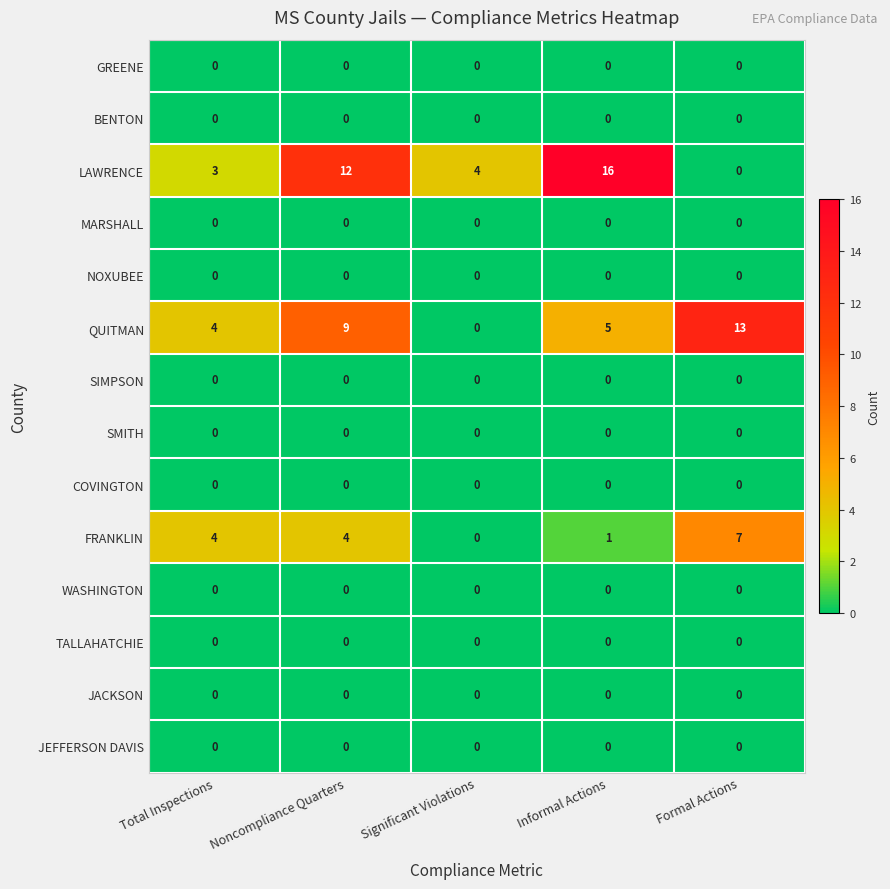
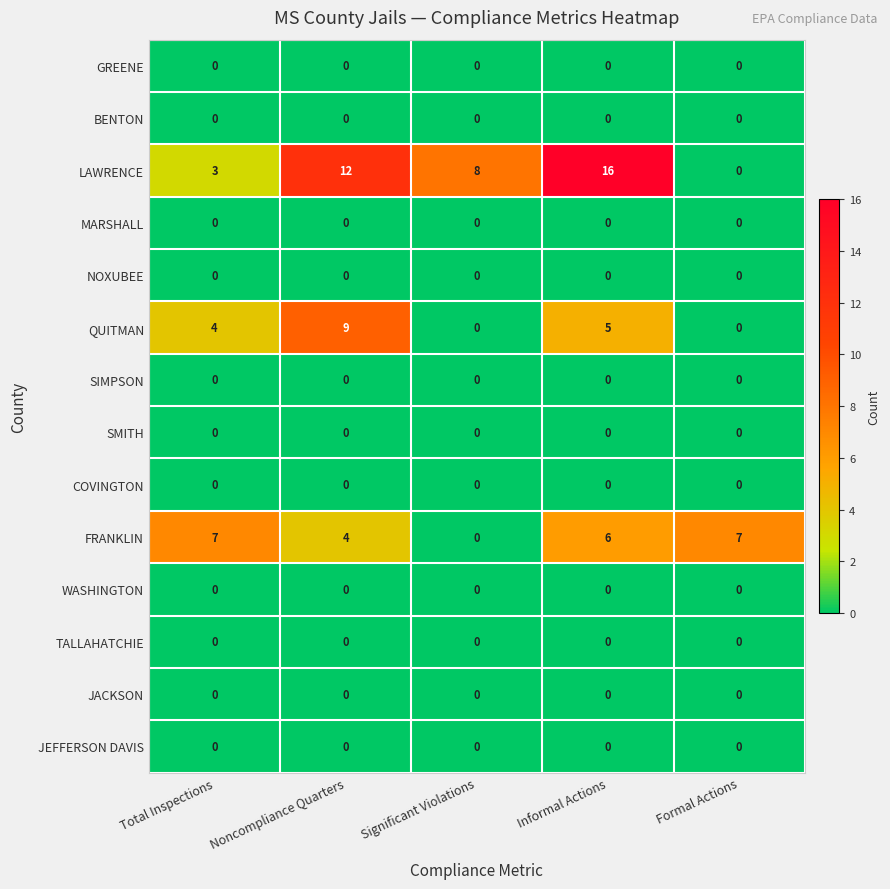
  {
    "GREENE": {
      "Total Inspections": 0,
      "Noncompliance Quarters": 0,
      "Significant Violations": 0,
      "Informal Actions": 0,
      "Formal Actions": 0
    },
    "BENTON": {
      "Total Inspections": 0,
      "Noncompliance Quarters": 0,
      "Significant Violations": 0,
      "Informal Actions": 0,
      "Formal Actions": 0
    },
    "LAWRENCE": {
      "Total Inspections": 3,
      "Noncompliance Quarters": 12,
-     "Significant Violations": 4,
+     "Significant Violations": 8,
      "Informal Actions": 16,
      "Formal Actions": 0
    },
    "MARSHALL": {
      "Total Inspections": 0,
      "Noncompliance Quarters": 0,
      "Significant Violations": 0,
      "Informal Actions": 0,
      "Formal Actions": 0
    },
    "NOXUBEE": {
      "Total Inspections": 0,
      "Noncompliance Quarters": 0,
      "Significant Violations": 0,
      "Informal Actions": 0,
      "Formal Actions": 0
    },
    "QUITMAN": {
      "Total Inspections": 4,
      "Noncompliance Quarters": 9,
      "Significant Violations": 0,
      "Informal Actions": 5,
-     "Formal Actions": 13
+     "Formal Actions": 0
    },
    "SIMPSON": {
      "Total Inspections": 0,
      "Noncompliance Quarters": 0,
      "Significant Violations": 0,
      "Informal Actions": 0,
      "Formal Actions": 0
    },
    "SMITH": {
      "Total Inspections": 0,
      "Noncompliance Quarters": 0,
      "Significant Violations": 0,
      "Informal Actions": 0,
      "Formal Actions": 0
    },
    "COVINGTON": {
      "Total Inspections": 0,
      "Noncompliance Quarters": 0,
      "Significant Violations": 0,
      "Informal Actions": 0,
      "Formal Actions": 0
    },
    "FRANKLIN": {
-     "Total Inspections": 4,
+     "Total Inspections": 7,
      "Noncompliance Quarters": 4,
      "Significant Violations": 0,
-     "Informal Actions": 1,
+     "Informal Actions": 6,
      "Formal Actions": 7
    },
    "WASHINGTON": {
      "Total Inspections": 0,
      "Noncompliance Quarters": 0,
      "Significant Violations": 0,
      "Informal Actions": 0,
      "Formal Actions": 0
    },
    "TALLAHATCHIE": {
      "Total Inspections": 0,
      "Noncompliance Quarters": 0,
      "Significant Violations": 0,
      "Informal Actions": 0,
      "Formal Actions": 0
    },
    "JACKSON": {
      "Total Inspections": 0,
      "Noncompliance Quarters": 0,
      "Significant Violations": 0,
      "Informal Actions": 0,
      "Formal Actions": 0
    },
    "JEFFERSON DAVIS": {
      "Total Inspections": 0,
      "Noncompliance Quarters": 0,
      "Significant Violations": 0,
      "Informal Actions": 0,
      "Formal Actions": 0
    }
  }
